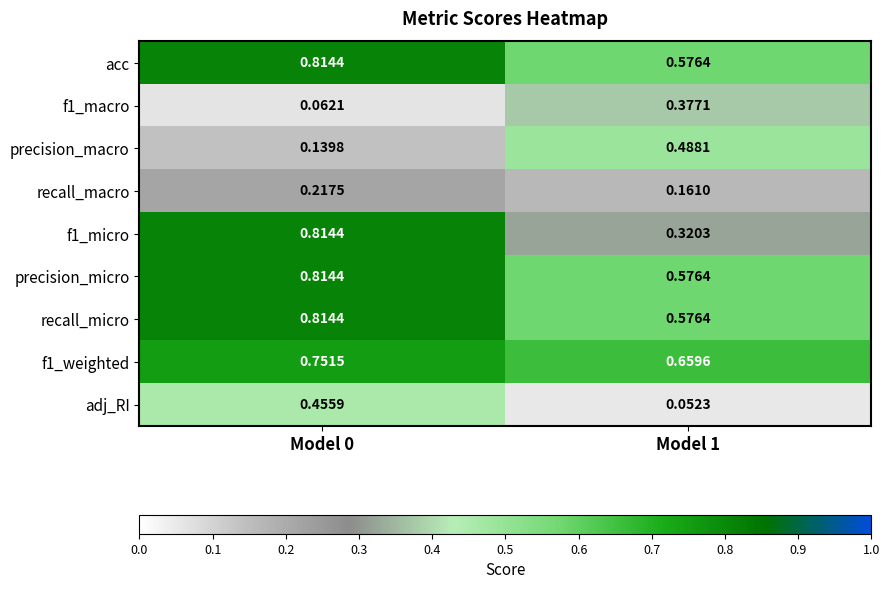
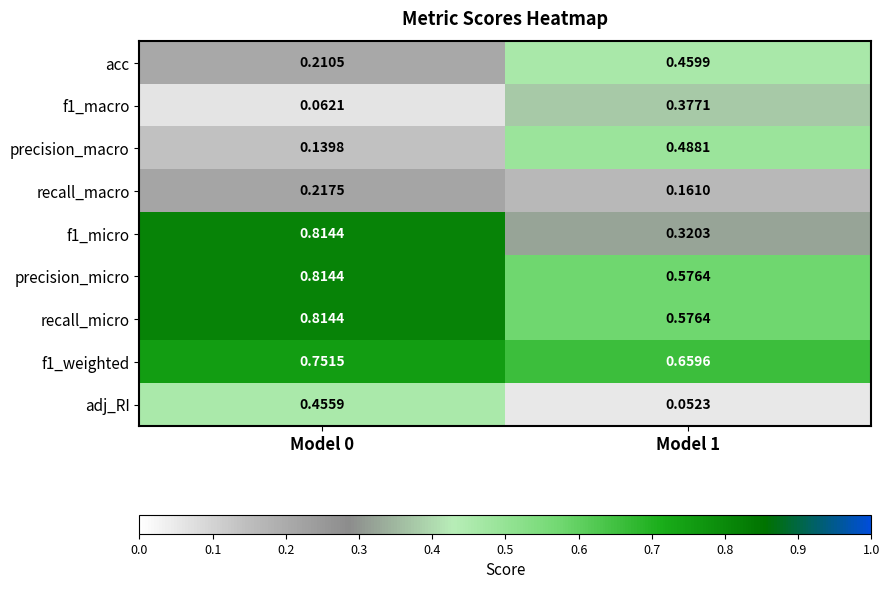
  {
    "acc": {
-     "Model 0": 0.8144,
-     "Model 1": 0.5764
+     "Model 0": 0.2105,
+     "Model 1": 0.4599
    },
    "f1_macro": {
      "Model 0": 0.0621,
      "Model 1": 0.3771
    },
    "precision_macro": {
      "Model 0": 0.1398,
      "Model 1": 0.4881
    },
    "recall_macro": {
      "Model 0": 0.2175,
      "Model 1": 0.1610
    },
    "f1_micro": {
      "Model 0": 0.8144,
      "Model 1": 0.3203
    },
    "precision_micro": {
      "Model 0": 0.8144,
      "Model 1": 0.5764
    },
    "recall_micro": {
      "Model 0": 0.8144,
      "Model 1": 0.5764
    },
    "f1_weighted": {
      "Model 0": 0.7515,
      "Model 1": 0.6596
    },
    "adj_RI": {
      "Model 0": 0.4559,
      "Model 1": 0.0523
    }
  }
